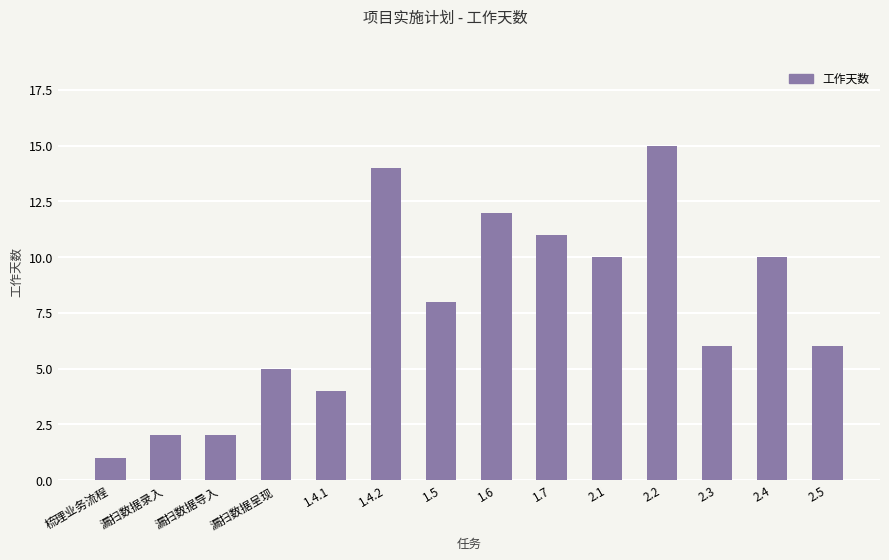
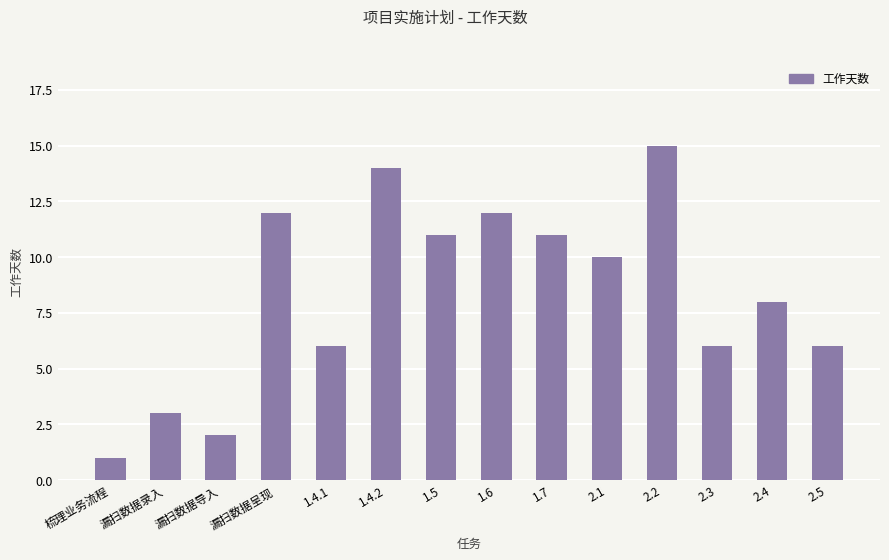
  {
    "梳理业务流程": 1,
-   "漏扫数据录入": 2,
+   "漏扫数据录入": 3,
    "漏扫数据导入": 2,
-   "漏扫数据呈现": 5,
-   "1.4.1": 4,
+   "漏扫数据呈现": 12,
+   "1.4.1": 6,
    "1.4.2": 14,
-   "1.5": 8,
+   "1.5": 11,
    "1.6": 12,
    "1.7": 11,
    "2.1": 10,
    "2.2": 15,
    "2.3": 6,
-   "2.4": 10,
+   "2.4": 8,
    "2.5": 6
  }
